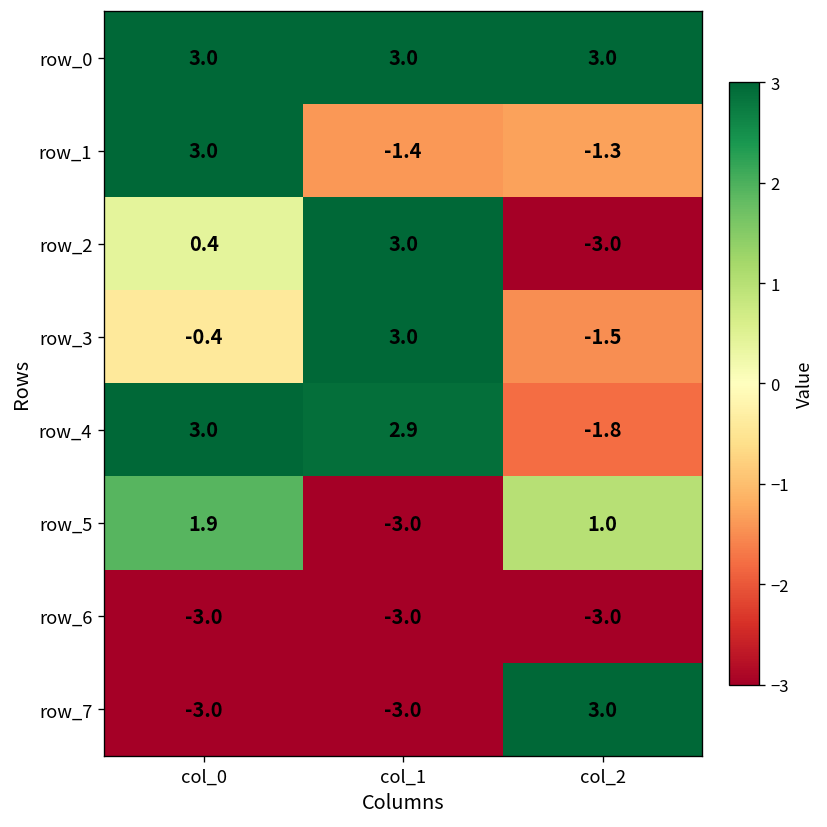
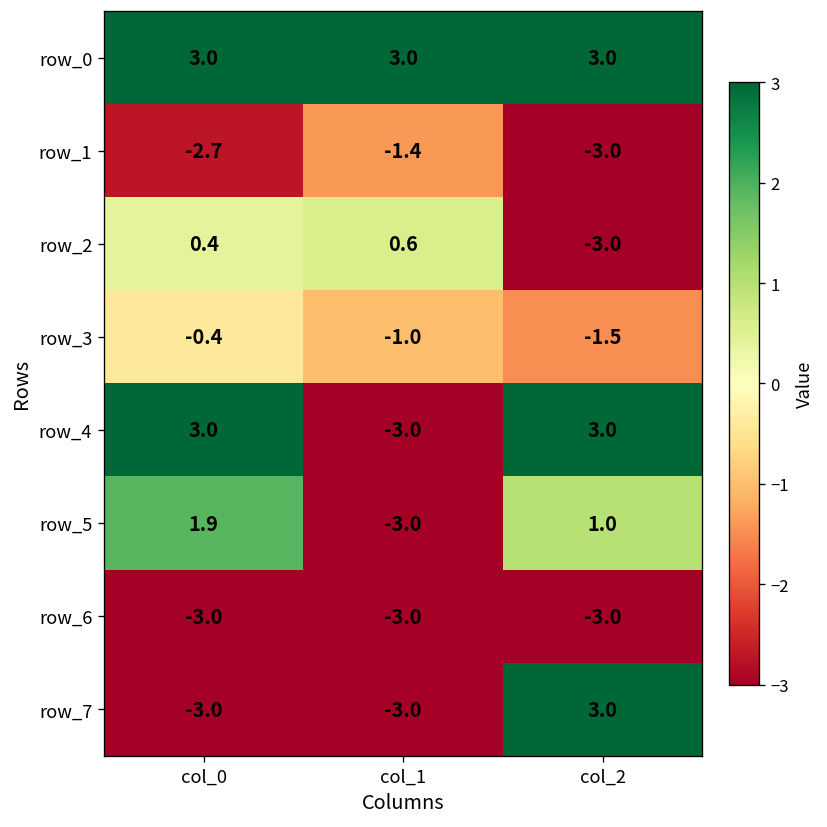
  {
    "row_0": {
      "col_0": 3.0,
      "col_1": 3.0,
      "col_2": 3.0
    },
    "row_1": {
-     "col_0": 3.0,
+     "col_0": -2.7,
      "col_1": -1.4,
-     "col_2": -1.3
+     "col_2": -3.0
    },
    "row_2": {
      "col_0": 0.4,
-     "col_1": 3.0,
+     "col_1": 0.6,
      "col_2": -3.0
    },
    "row_3": {
      "col_0": -0.4,
-     "col_1": 3.0,
+     "col_1": -1.0,
      "col_2": -1.5
    },
    "row_4": {
      "col_0": 3.0,
-     "col_1": 2.9,
-     "col_2": -1.8
+     "col_1": -3.0,
+     "col_2": 3.0
    },
    "row_5": {
      "col_0": 1.9,
      "col_1": -3.0,
      "col_2": 1.0
    },
    "row_6": {
      "col_0": -3.0,
      "col_1": -3.0,
      "col_2": -3.0
    },
    "row_7": {
      "col_0": -3.0,
      "col_1": -3.0,
      "col_2": 3.0
    }
  }
